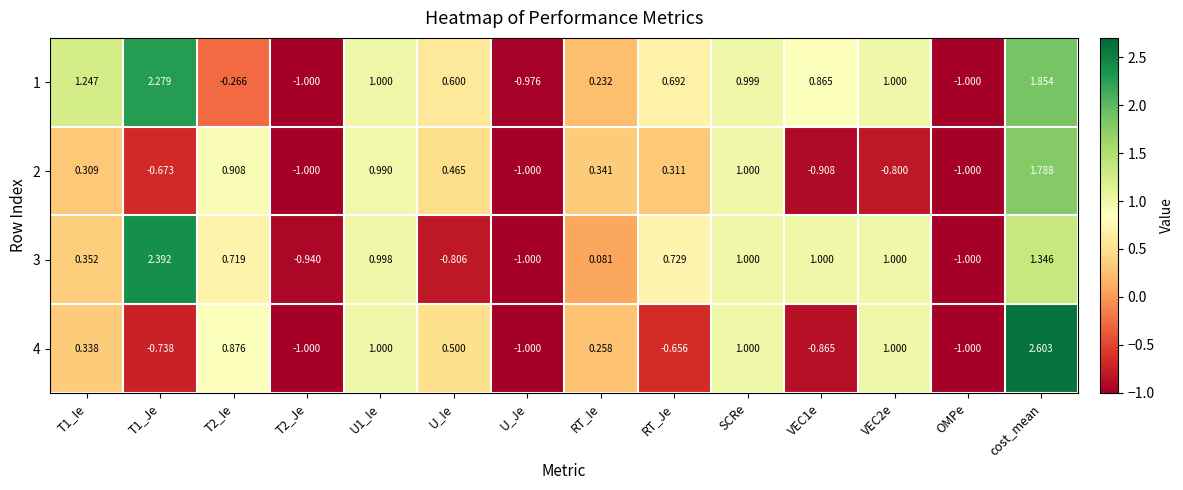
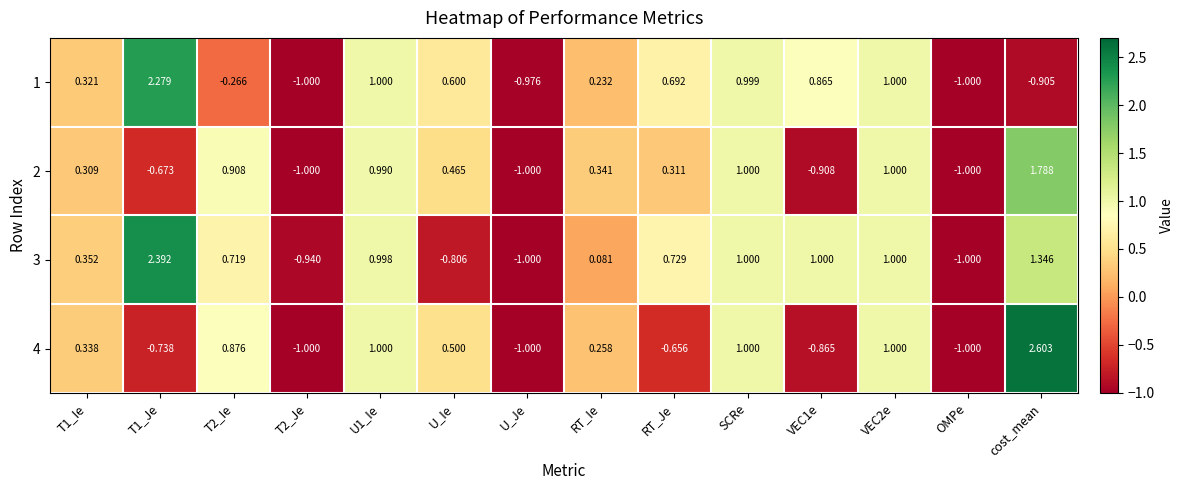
  {
    "1": {
-     "T1_Ie": 1.247,
+     "T1_Ie": 0.321,
      "T1_Je": 2.279,
      "T2_Ie": -0.266,
      "T2_Je": -1.000,
      "U1_Ie": 1.000,
      "U_Ie": 0.600,
      "U_Je": -0.976,
      "RT_Ie": 0.232,
      "RT_Je": 0.692,
      "SCRe": 0.999,
      "VEC1e": 0.865,
      "VEC2e": 1.000,
      "OMPe": -1.000,
-     "cost_mean": 1.854
+     "cost_mean": -0.905
    },
    "2": {
      "T1_Ie": 0.309,
      "T1_Je": -0.673,
      "T2_Ie": 0.908,
      "T2_Je": -1.000,
      "U1_Ie": 0.990,
      "U_Ie": 0.465,
      "U_Je": -1.000,
      "RT_Ie": 0.341,
      "RT_Je": 0.311,
      "SCRe": 1.000,
      "VEC1e": -0.908,
-     "VEC2e": -0.800,
+     "VEC2e": 1.000,
      "OMPe": -1.000,
      "cost_mean": 1.788
    },
    "3": {
      "T1_Ie": 0.352,
      "T1_Je": 2.392,
      "T2_Ie": 0.719,
      "T2_Je": -0.940,
      "U1_Ie": 0.998,
      "U_Ie": -0.806,
      "U_Je": -1.000,
      "RT_Ie": 0.081,
      "RT_Je": 0.729,
      "SCRe": 1.000,
      "VEC1e": 1.000,
      "VEC2e": 1.000,
      "OMPe": -1.000,
      "cost_mean": 1.346
    },
    "4": {
      "T1_Ie": 0.338,
      "T1_Je": -0.738,
      "T2_Ie": 0.876,
      "T2_Je": -1.000,
      "U1_Ie": 1.000,
      "U_Ie": 0.500,
      "U_Je": -1.000,
      "RT_Ie": 0.258,
      "RT_Je": -0.656,
      "SCRe": 1.000,
      "VEC1e": -0.865,
      "VEC2e": 1.000,
      "OMPe": -1.000,
      "cost_mean": 2.603
    }
  }
